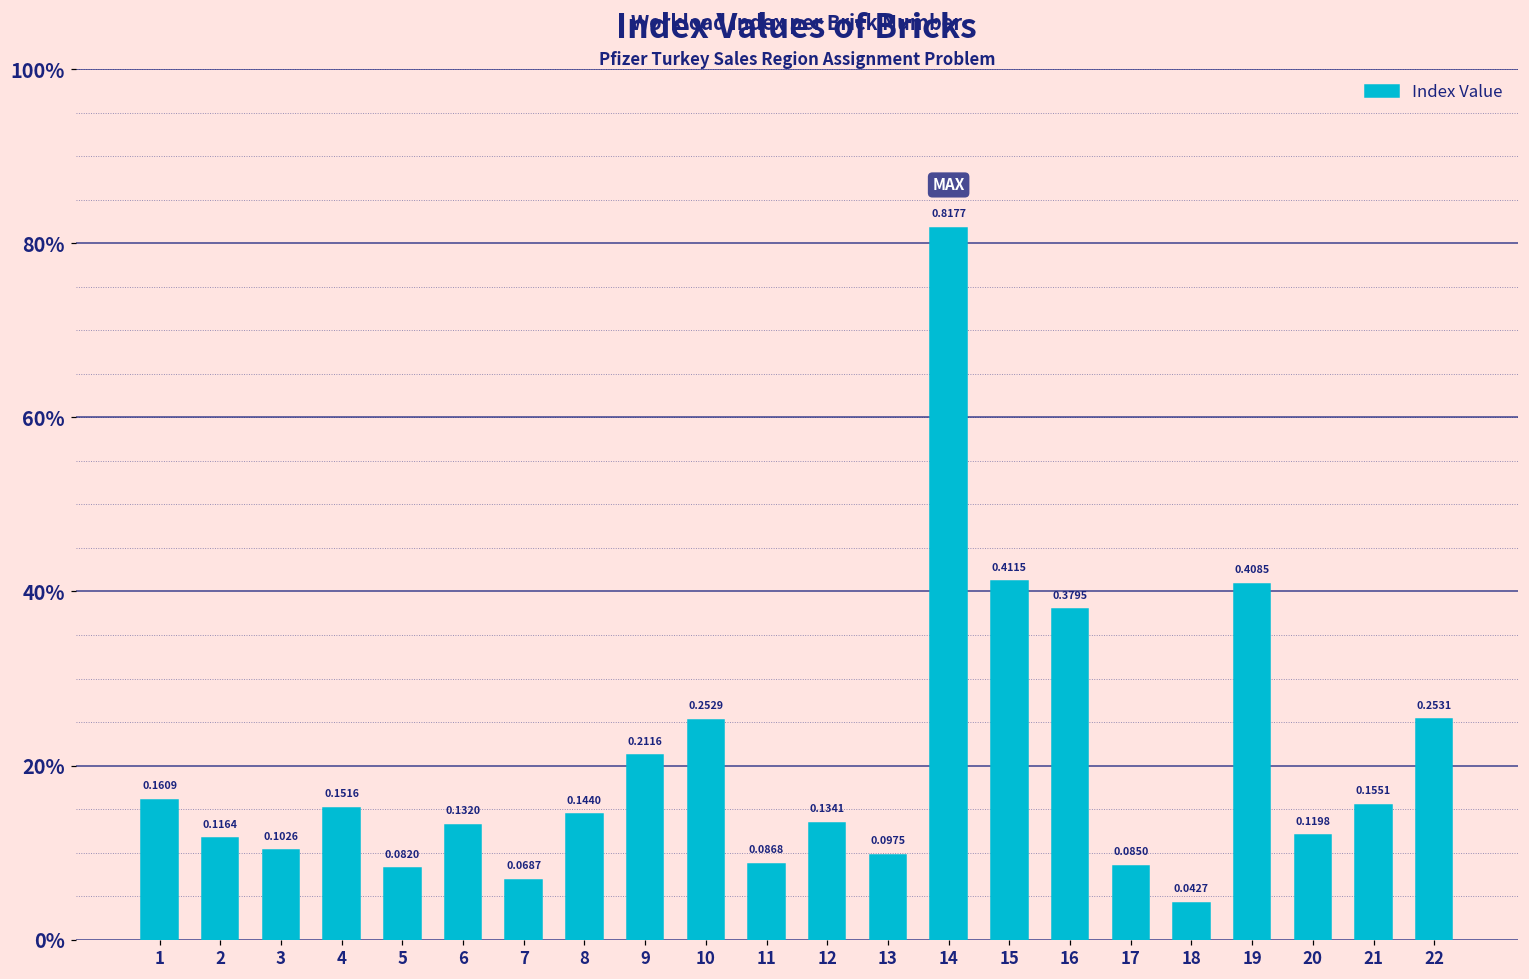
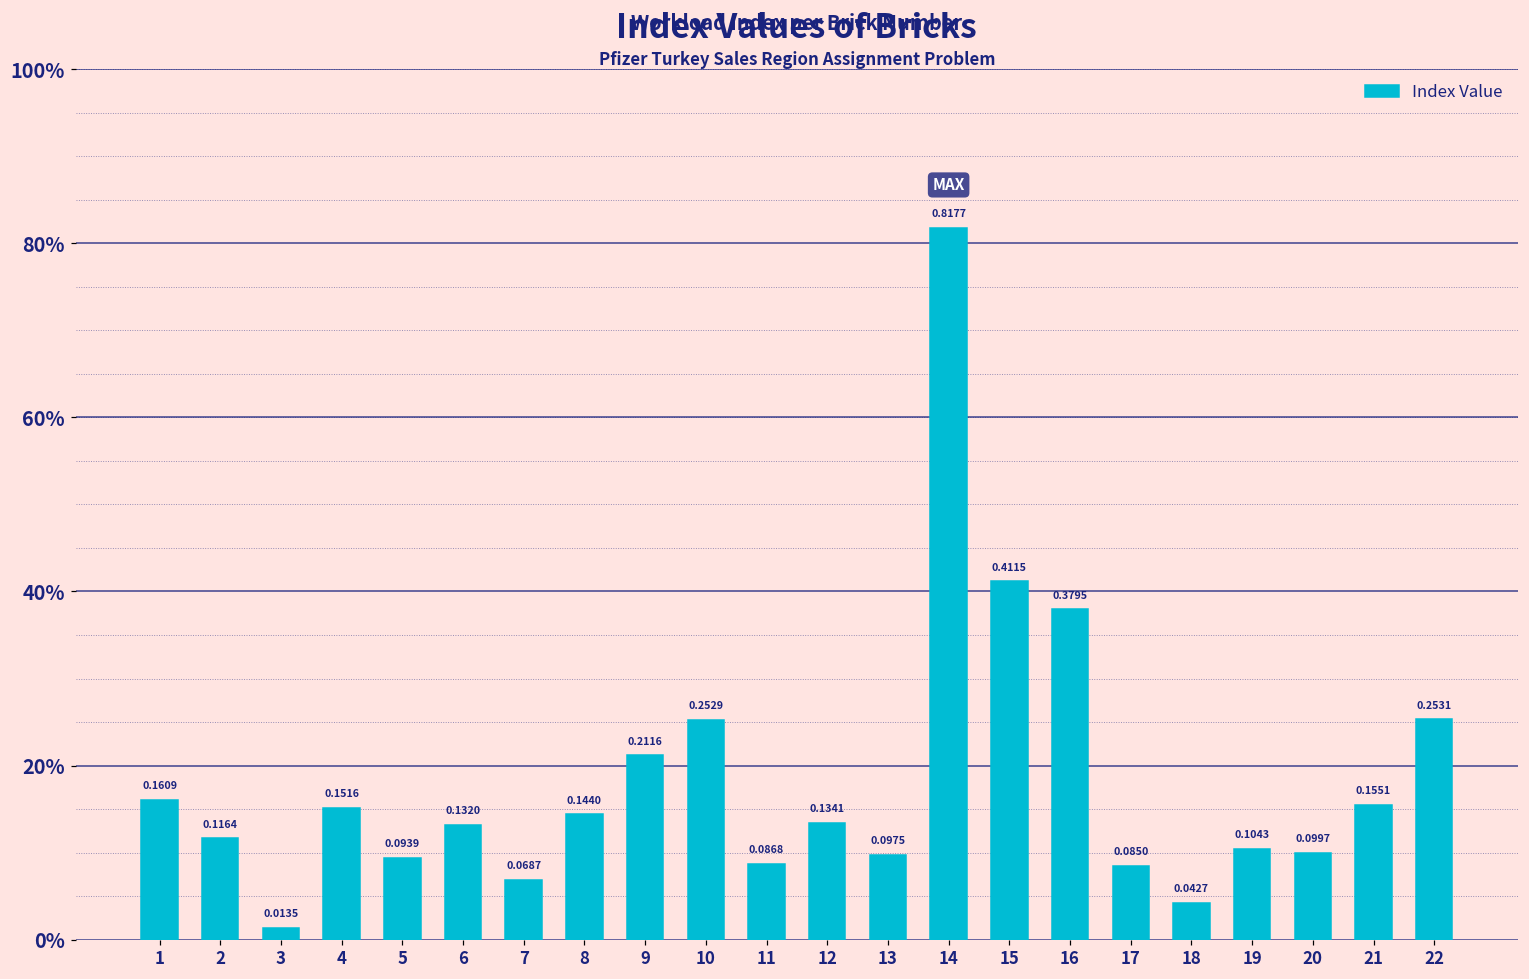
  {
    "1": 0.1609,
    "2": 0.1164,
-   "3": 0.1026,
+   "3": 0.0135,
    "4": 0.1516,
-   "5": 0.0820,
+   "5": 0.0939,
    "6": 0.1320,
    "7": 0.0687,
    "8": 0.1440,
    "9": 0.2116,
    "10": 0.2529,
    "11": 0.0868,
    "12": 0.1341,
    "13": 0.0975,
    "14": 0.8177,
    "15": 0.4115,
    "16": 0.3795,
    "17": 0.0850,
    "18": 0.0427,
-   "19": 0.4085,
-   "20": 0.1198,
+   "19": 0.1043,
+   "20": 0.0997,
    "21": 0.1551,
    "22": 0.2531
  }
